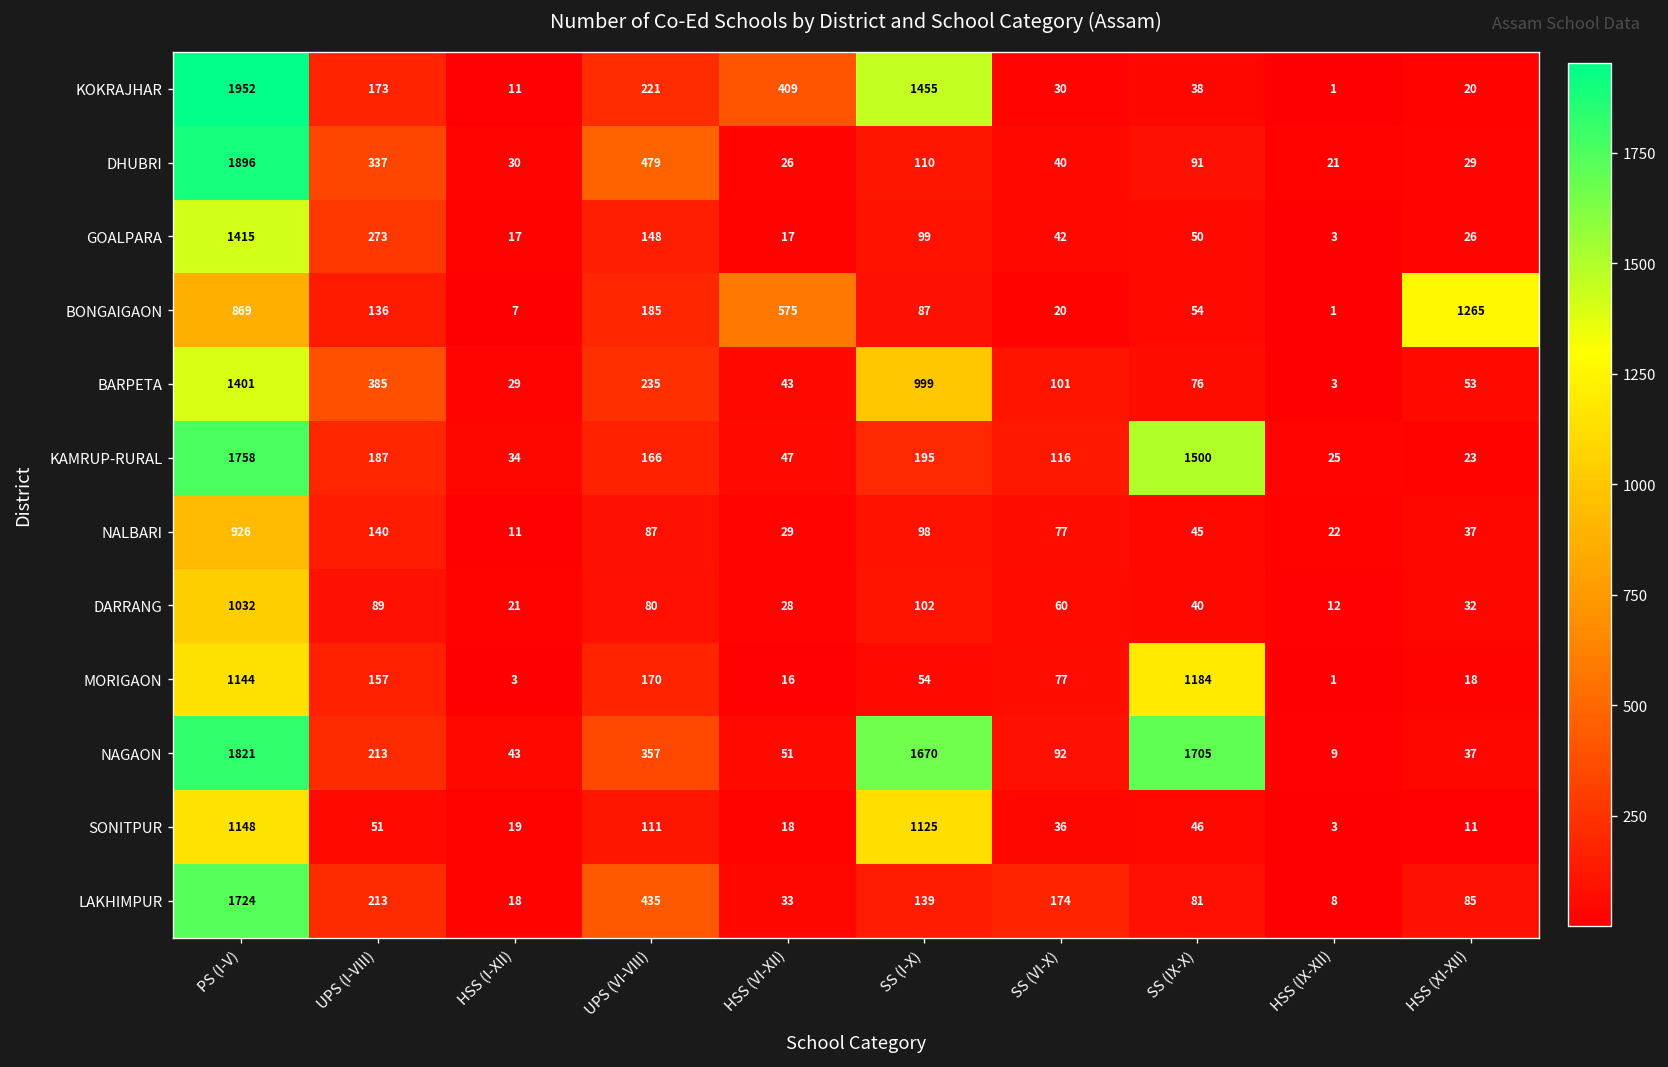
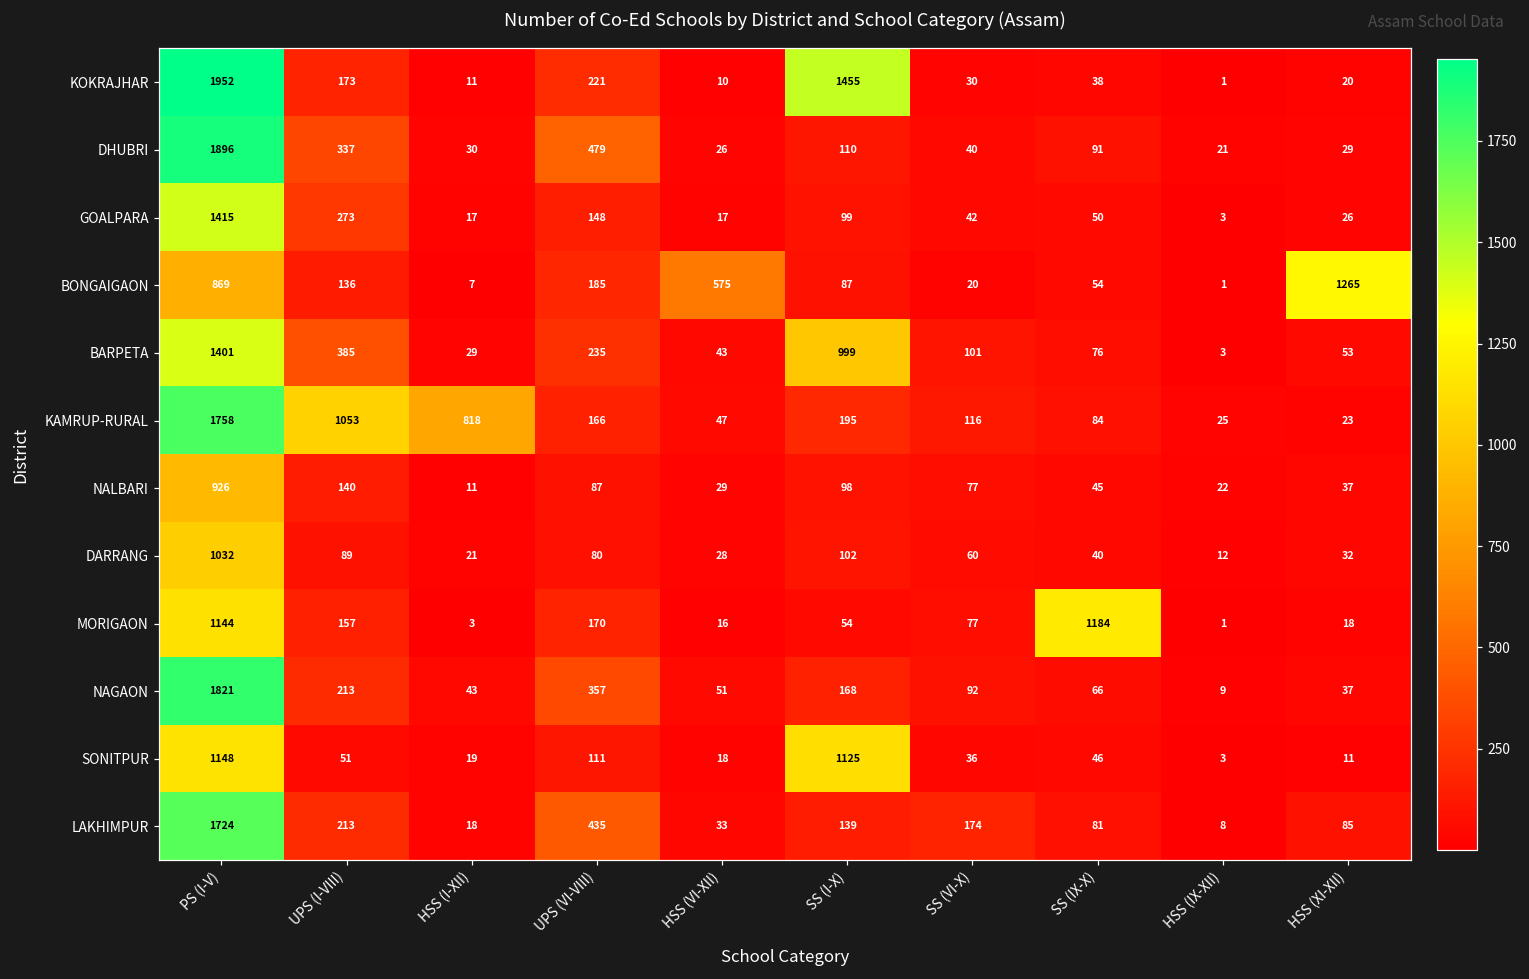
  {
    "KOKRAJHAR": {
      "PS (I-V)": 1952,
      "UPS (I-VIII)": 173,
      "HSS (I-XII)": 11,
      "UPS (VI-VIII)": 221,
-     "HSS (VI-XII)": 409,
+     "HSS (VI-XII)": 10,
      "SS (I-X)": 1455,
      "SS (VI-X)": 30,
      "SS (IX-X)": 38,
      "HSS (IX-XII)": 1,
      "HSS (XI-XII)": 20
    },
    "DHUBRI": {
      "PS (I-V)": 1896,
      "UPS (I-VIII)": 337,
      "HSS (I-XII)": 30,
      "UPS (VI-VIII)": 479,
      "HSS (VI-XII)": 26,
      "SS (I-X)": 110,
      "SS (VI-X)": 40,
      "SS (IX-X)": 91,
      "HSS (IX-XII)": 21,
      "HSS (XI-XII)": 29
    },
    "GOALPARA": {
      "PS (I-V)": 1415,
      "UPS (I-VIII)": 273,
      "HSS (I-XII)": 17,
      "UPS (VI-VIII)": 148,
      "HSS (VI-XII)": 17,
      "SS (I-X)": 99,
      "SS (VI-X)": 42,
      "SS (IX-X)": 50,
      "HSS (IX-XII)": 3,
      "HSS (XI-XII)": 26
    },
    "BONGAIGAON": {
      "PS (I-V)": 869,
      "UPS (I-VIII)": 136,
      "HSS (I-XII)": 7,
      "UPS (VI-VIII)": 185,
      "HSS (VI-XII)": 575,
      "SS (I-X)": 87,
      "SS (VI-X)": 20,
      "SS (IX-X)": 54,
      "HSS (IX-XII)": 1,
      "HSS (XI-XII)": 1265
    },
    "BARPETA": {
      "PS (I-V)": 1401,
      "UPS (I-VIII)": 385,
      "HSS (I-XII)": 29,
      "UPS (VI-VIII)": 235,
      "HSS (VI-XII)": 43,
      "SS (I-X)": 999,
      "SS (VI-X)": 101,
      "SS (IX-X)": 76,
      "HSS (IX-XII)": 3,
      "HSS (XI-XII)": 53
    },
    "KAMRUP-RURAL": {
      "PS (I-V)": 1758,
-     "UPS (I-VIII)": 187,
-     "HSS (I-XII)": 34,
+     "UPS (I-VIII)": 1053,
+     "HSS (I-XII)": 818,
      "UPS (VI-VIII)": 166,
      "HSS (VI-XII)": 47,
      "SS (I-X)": 195,
      "SS (VI-X)": 116,
-     "SS (IX-X)": 1500,
+     "SS (IX-X)": 84,
      "HSS (IX-XII)": 25,
      "HSS (XI-XII)": 23
    },
    "NALBARI": {
      "PS (I-V)": 926,
      "UPS (I-VIII)": 140,
      "HSS (I-XII)": 11,
      "UPS (VI-VIII)": 87,
      "HSS (VI-XII)": 29,
      "SS (I-X)": 98,
      "SS (VI-X)": 77,
      "SS (IX-X)": 45,
      "HSS (IX-XII)": 22,
      "HSS (XI-XII)": 37
    },
    "DARRANG": {
      "PS (I-V)": 1032,
      "UPS (I-VIII)": 89,
      "HSS (I-XII)": 21,
      "UPS (VI-VIII)": 80,
      "HSS (VI-XII)": 28,
      "SS (I-X)": 102,
      "SS (VI-X)": 60,
      "SS (IX-X)": 40,
      "HSS (IX-XII)": 12,
      "HSS (XI-XII)": 32
    },
    "MORIGAON": {
      "PS (I-V)": 1144,
      "UPS (I-VIII)": 157,
      "HSS (I-XII)": 3,
      "UPS (VI-VIII)": 170,
      "HSS (VI-XII)": 16,
      "SS (I-X)": 54,
      "SS (VI-X)": 77,
      "SS (IX-X)": 1184,
      "HSS (IX-XII)": 1,
      "HSS (XI-XII)": 18
    },
    "NAGAON": {
      "PS (I-V)": 1821,
      "UPS (I-VIII)": 213,
      "HSS (I-XII)": 43,
      "UPS (VI-VIII)": 357,
      "HSS (VI-XII)": 51,
-     "SS (I-X)": 1670,
+     "SS (I-X)": 168,
      "SS (VI-X)": 92,
-     "SS (IX-X)": 1705,
+     "SS (IX-X)": 66,
      "HSS (IX-XII)": 9,
      "HSS (XI-XII)": 37
    },
    "SONITPUR": {
      "PS (I-V)": 1148,
      "UPS (I-VIII)": 51,
      "HSS (I-XII)": 19,
      "UPS (VI-VIII)": 111,
      "HSS (VI-XII)": 18,
      "SS (I-X)": 1125,
      "SS (VI-X)": 36,
      "SS (IX-X)": 46,
      "HSS (IX-XII)": 3,
      "HSS (XI-XII)": 11
    },
    "LAKHIMPUR": {
      "PS (I-V)": 1724,
      "UPS (I-VIII)": 213,
      "HSS (I-XII)": 18,
      "UPS (VI-VIII)": 435,
      "HSS (VI-XII)": 33,
      "SS (I-X)": 139,
      "SS (VI-X)": 174,
      "SS (IX-X)": 81,
      "HSS (IX-XII)": 8,
      "HSS (XI-XII)": 85
    }
  }
